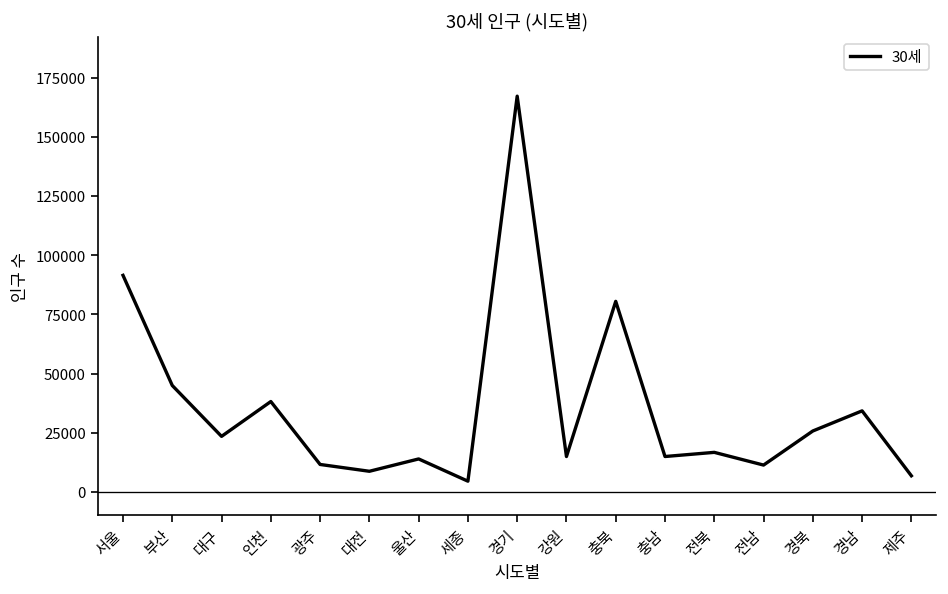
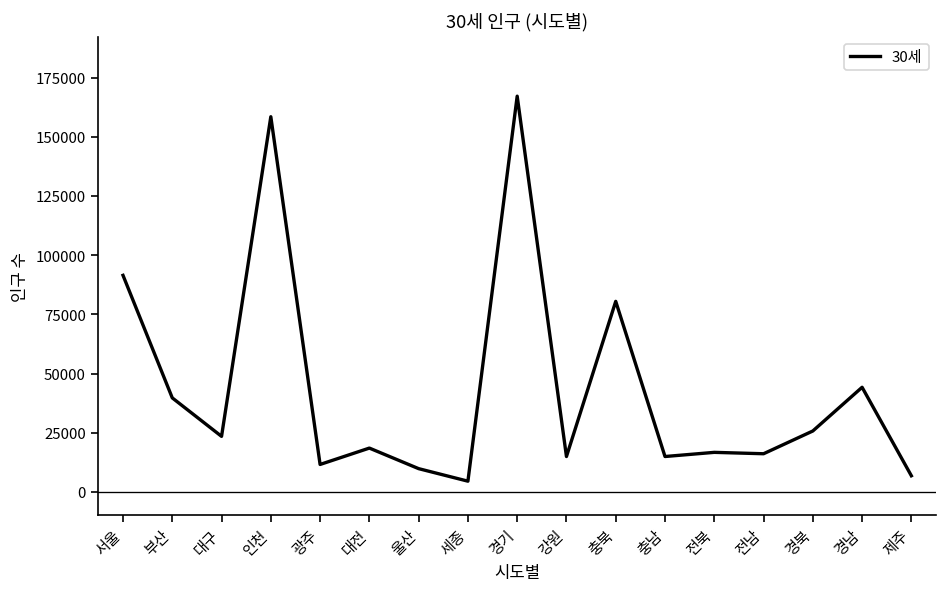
  {
    "서울": 92000,
-   "부산": 45000,
+   "부산": 40000,
    "대구": 23000,
-   "인천": 38000,
+   "인천": 159000,
    "광주": 12000,
-   "대전": 9000,
-   "울산": 14000,
+   "대전": 18000,
+   "울산": 10000,
    "세종": 5000,
    "경기": 167000,
    "강원": 15000,
    "충북": 81000,
    "충남": 15000,
    "전북": 17000,
-   "전남": 11000,
+   "전남": 16000,
    "경북": 26000,
-   "경남": 34000,
+   "경남": 44000,
    "제주": 7000
  }
